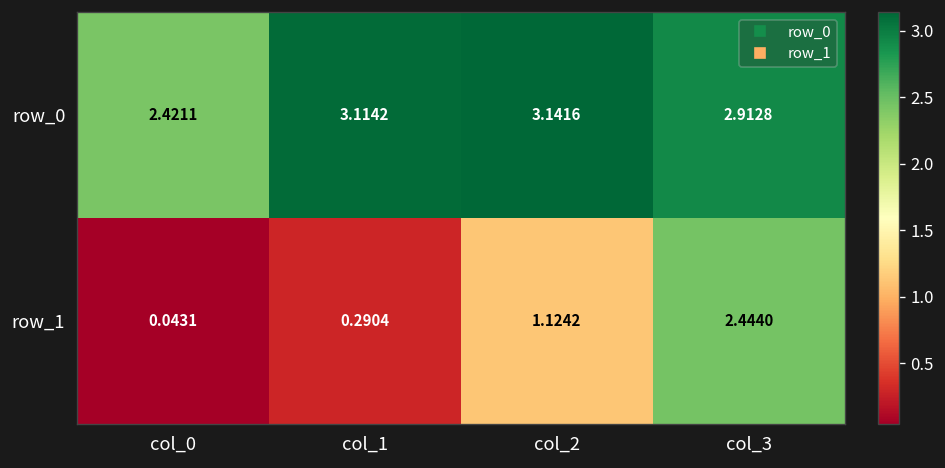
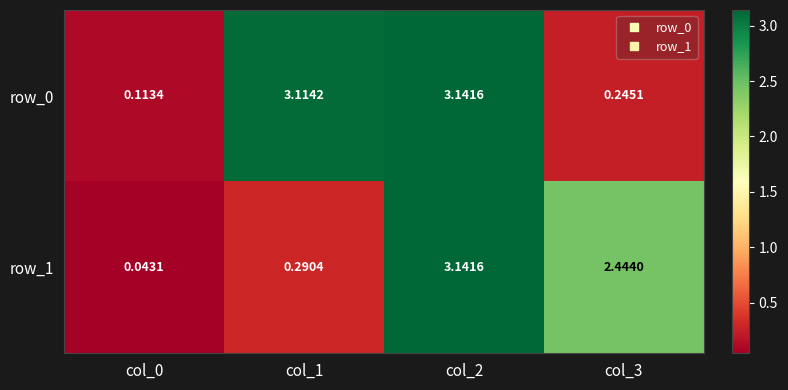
  {
    "row_0": {
-     "col_0": 2.4211,
+     "col_0": 0.1134,
      "col_1": 3.1142,
      "col_2": 3.1416,
-     "col_3": 2.9128
+     "col_3": 0.2451
    },
    "row_1": {
      "col_0": 0.0431,
      "col_1": 0.2904,
-     "col_2": 1.1242,
+     "col_2": 3.1416,
      "col_3": 2.4440
    }
  }
